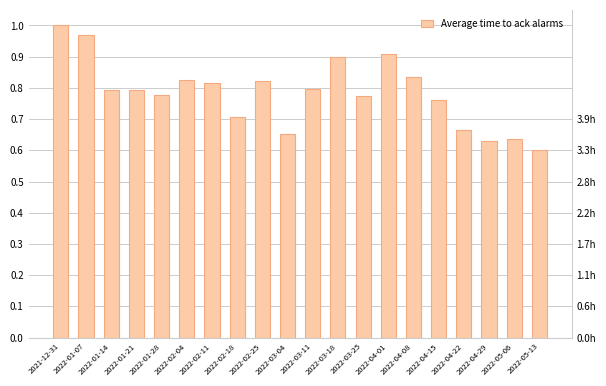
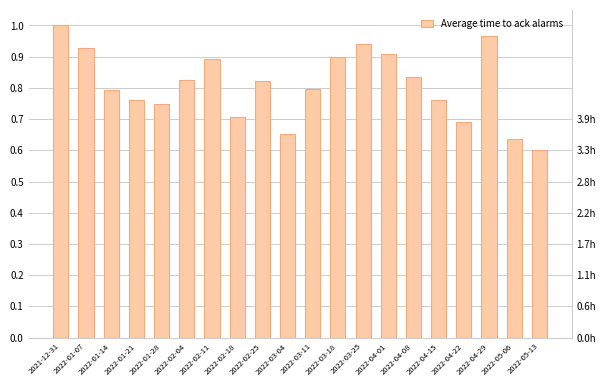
  {
    "2021-12-31": 1.00,
-   "2022-01-07": 0.97,
+   "2022-01-07": 0.93,
    "2022-01-14": 0.79,
-   "2022-01-21": 0.79,
-   "2022-01-28": 0.78,
+   "2022-01-21": 0.76,
+   "2022-01-28": 0.75,
    "2022-02-04": 0.83,
-   "2022-02-11": 0.81,
+   "2022-02-11": 0.89,
    "2022-02-18": 0.71,
    "2022-02-25": 0.82,
    "2022-03-04": 0.65,
    "2022-03-11": 0.80,
    "2022-03-18": 0.90,
-   "2022-03-25": 0.77,
+   "2022-03-25": 0.94,
    "2022-04-01": 0.91,
    "2022-04-08": 0.83,
    "2022-04-15": 0.76,
-   "2022-04-22": 0.66,
-   "2022-04-29": 0.63,
+   "2022-04-22": 0.69,
+   "2022-04-29": 0.97,
    "2022-05-06": 0.64,
    "2022-05-13": 0.60
  }
